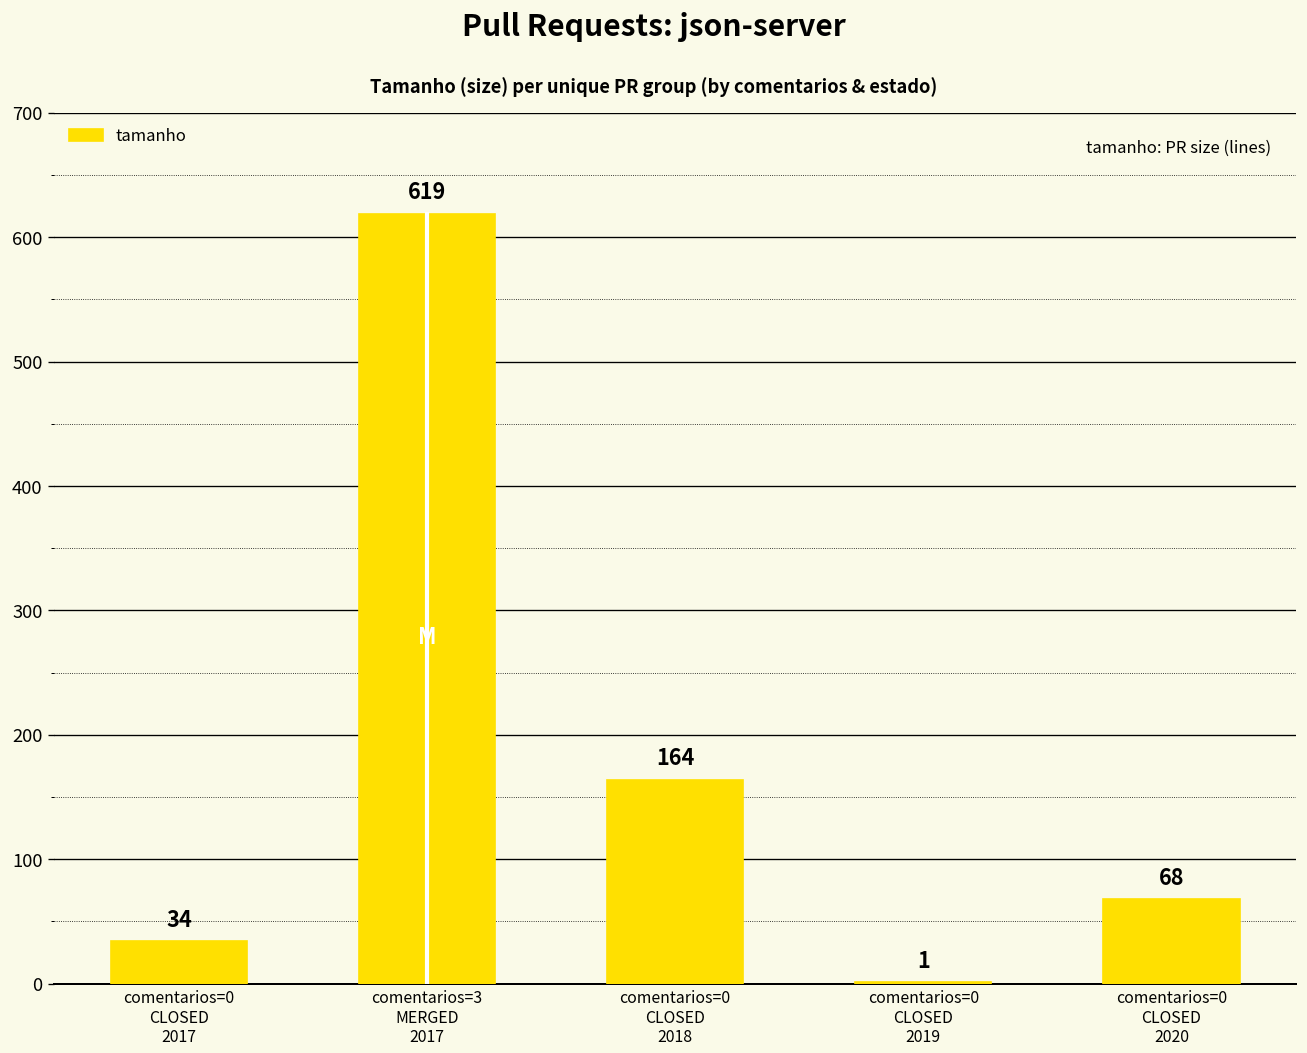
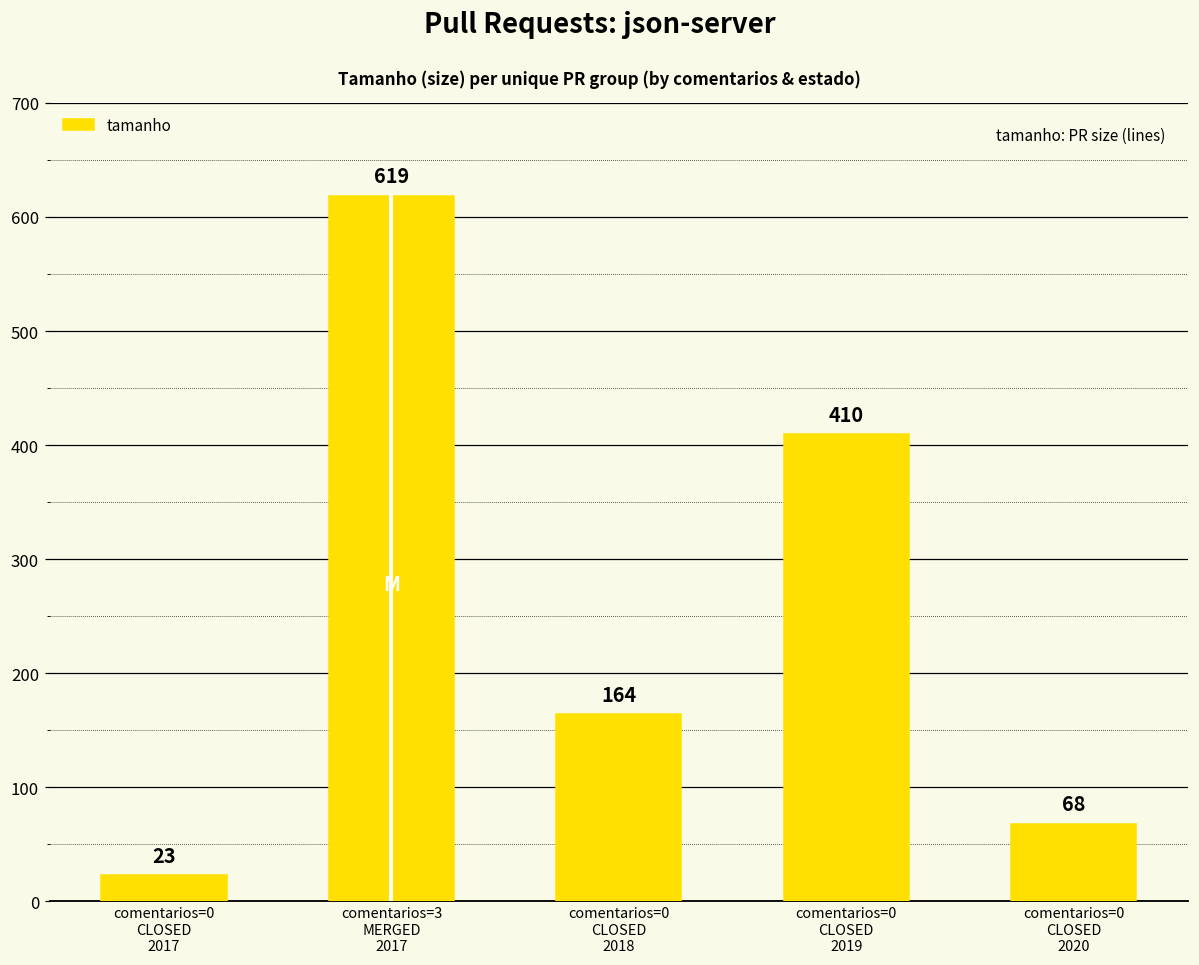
  {
    "tamanho": {
-     "comentarios=0 CLOSED 2017": 34,
+     "comentarios=0 CLOSED 2017": 23,
      "comentarios=3 MERGED 2017": 619,
      "comentarios=0 CLOSED 2018": 164,
-     "comentarios=0 CLOSED 2019": 1,
+     "comentarios=0 CLOSED 2019": 410,
      "comentarios=0 CLOSED 2020": 68
    }
  }
